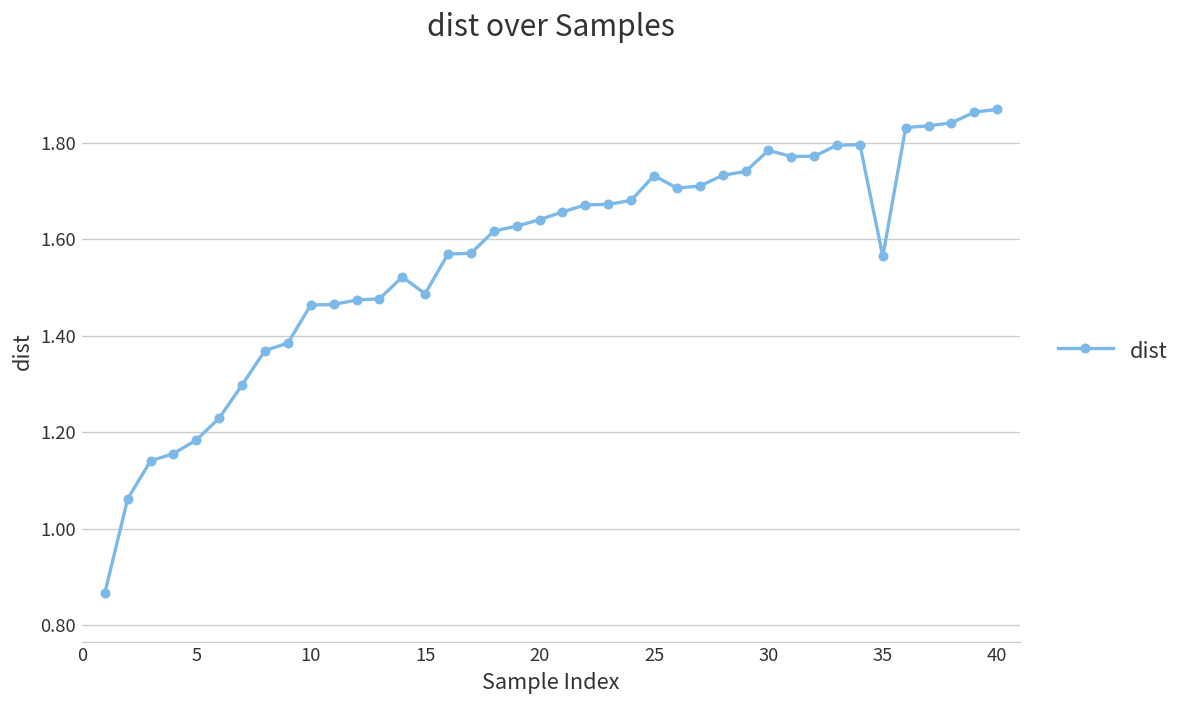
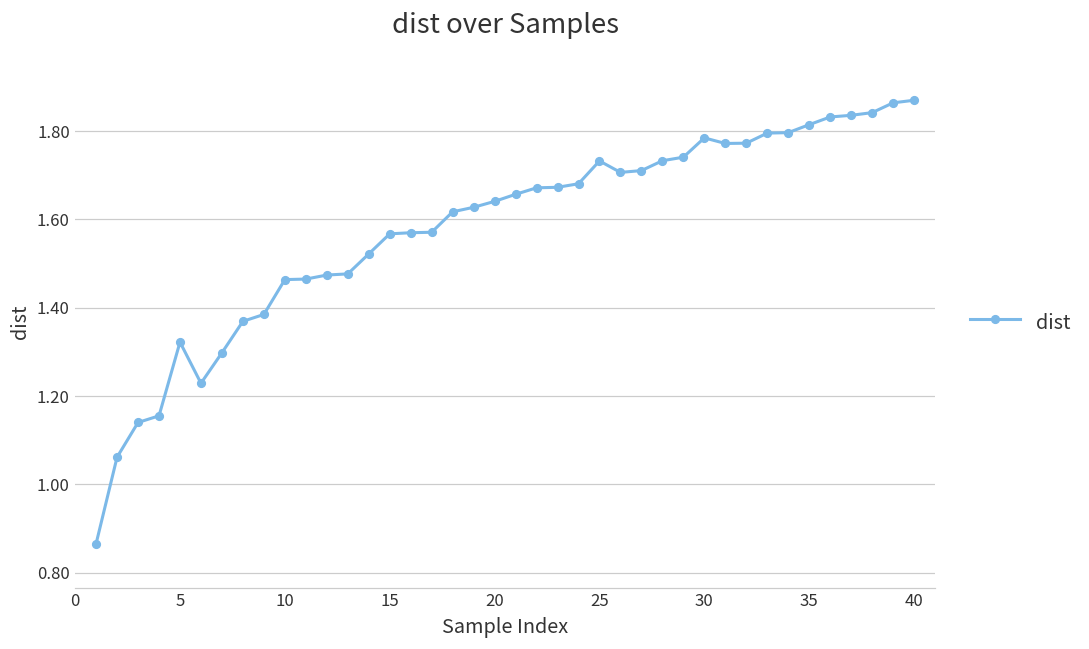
  {
-   "5": 1.18,
+   "5": 1.32,
    "10": 1.46,
-   "15": 1.49,
+   "15": 1.57,
    "20": 1.64,
    "25": 1.73,
    "30": 1.78,
-   "35": 1.56,
+   "35": 1.81,
    "40": 1.87
  }
